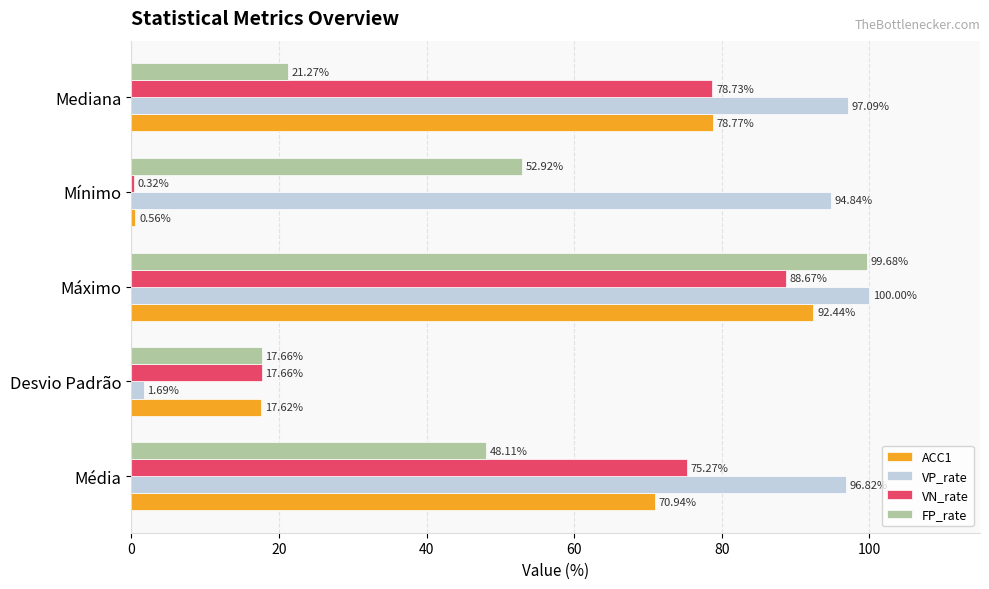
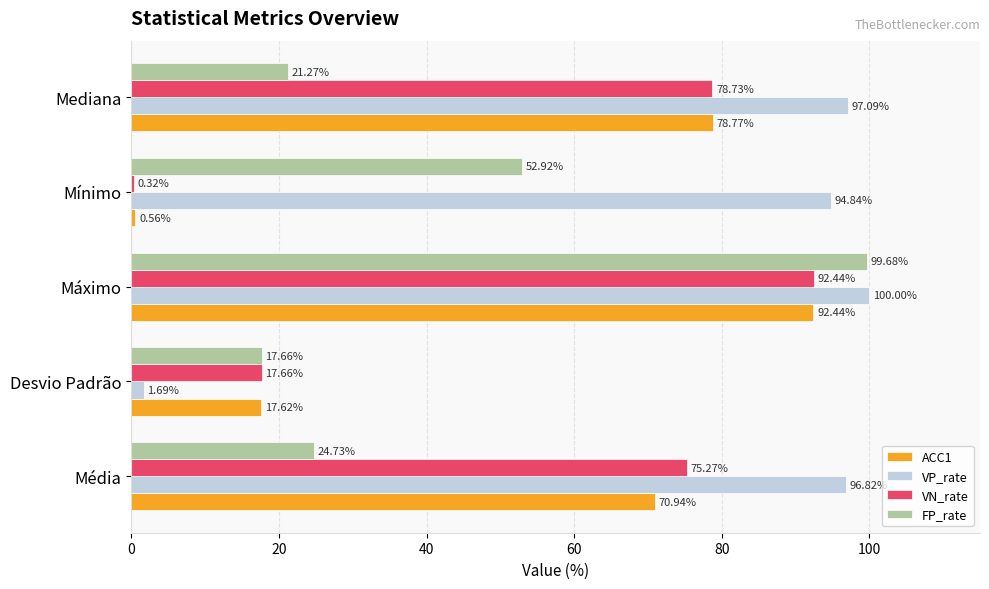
  {
    "ACC1": {
      "Mediana": "78.77%",
      "Mínimo": "0.56%",
      "Máximo": "92.44%",
      "Desvio Padrão": "17.62%",
      "Média": "70.94%"
    },
    "VP_rate": {
      "Mediana": "97.09%",
      "Mínimo": "94.84%",
      "Máximo": "100.00%",
      "Desvio Padrão": "1.69%"
    },
    "VN_rate": {
      "Mediana": "78.73%",
      "Mínimo": "0.32%",
-     "Máximo": "88.67%",
+     "Máximo": "92.44%",
      "Desvio Padrão": "17.66%",
      "Média": "75.27%"
    },
    "FP_rate": {
      "Mediana": "21.27%",
      "Mínimo": "52.92%",
      "Máximo": "99.68%",
      "Desvio Padrão": "17.66%",
-     "Média": "48.11%"
+     "Média": "24.73%"
    }
  }
